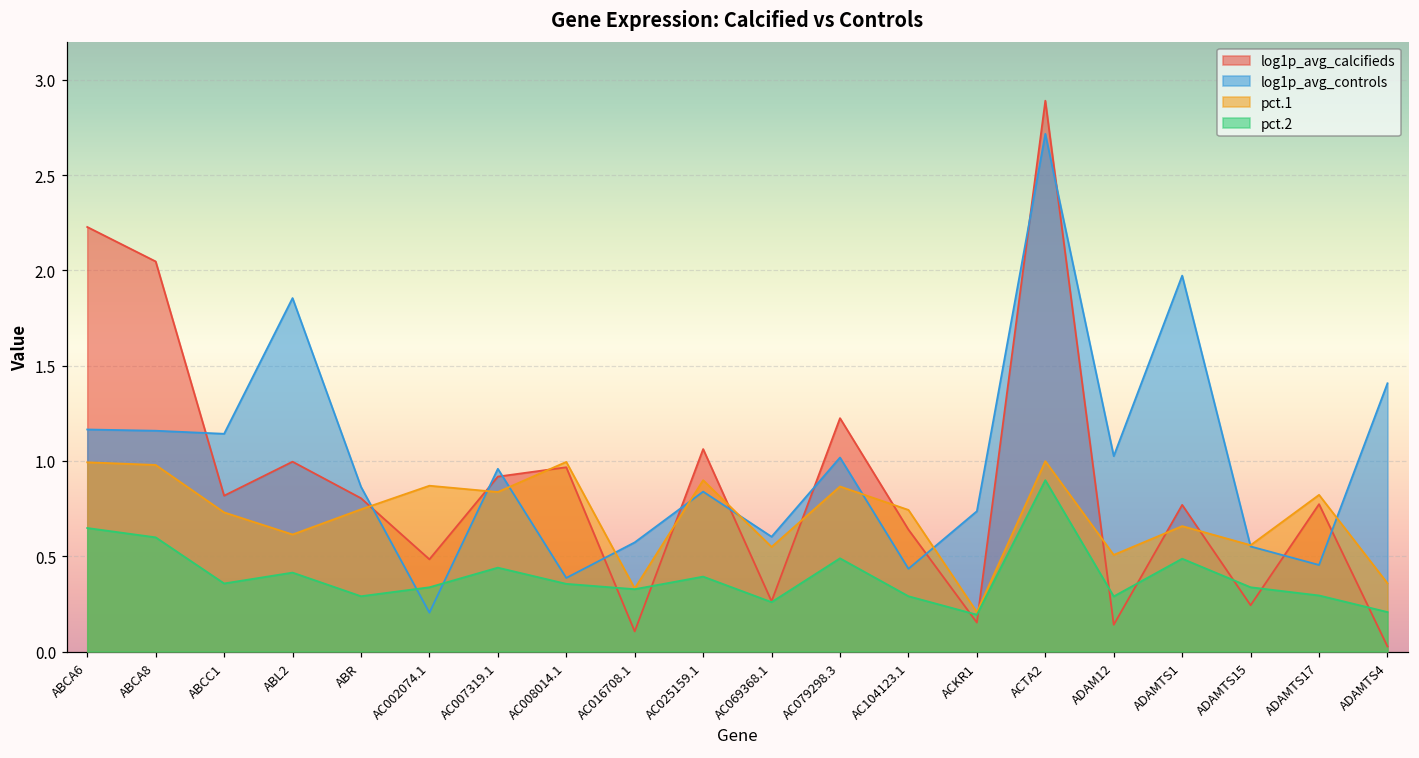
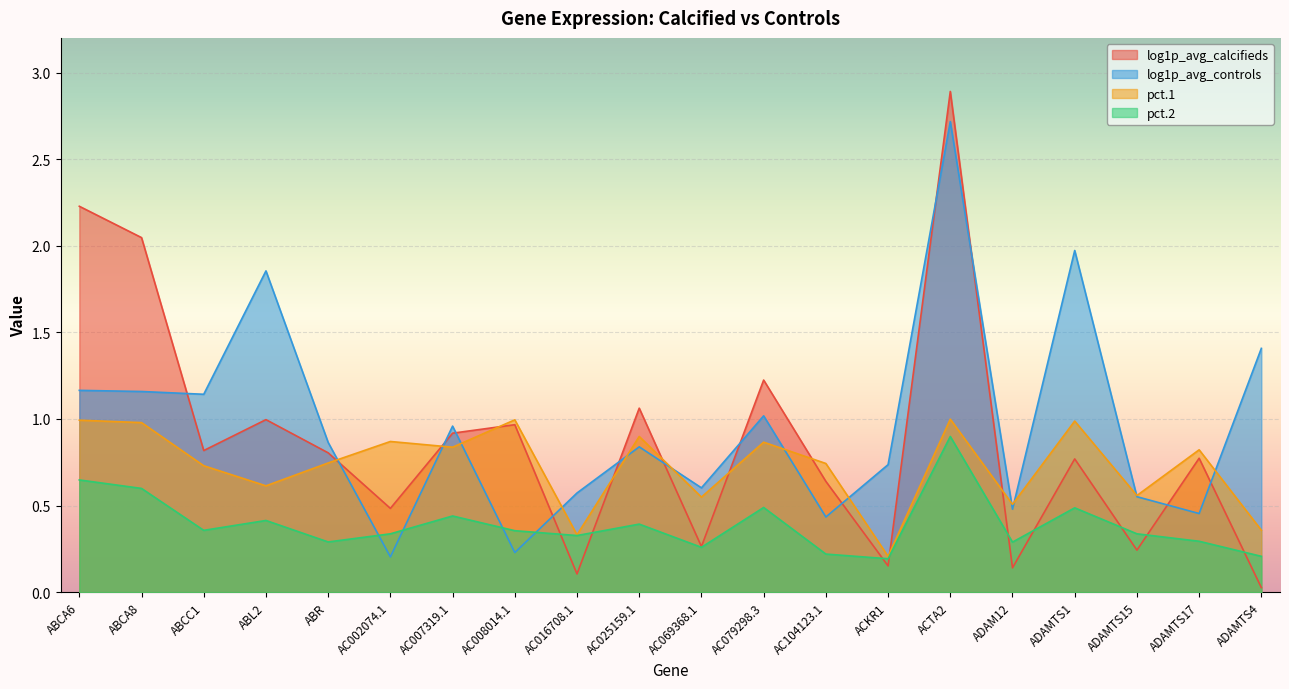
  {
    "log1p_avg_calcifieds": {
      "ABCA6": 2.23,
      "ABCA8": 2.05,
      "ABCC1": 0.82,
      "ABL2": 1.00,
      "ABR": 0.80,
      "AC002074.1": 0.48,
      "AC007319.1": 0.92,
      "AC008014.1": 0.97,
      "AC016708.1": 0.11,
      "AC025159.1": 1.06,
      "AC079298.3": 1.22,
      "AC104123.1": 0.64,
      "ACKR1": 0.15,
      "ACTA2": 2.89,
      "ADAM12": 0.14,
      "ADAMTS1": 0.77,
      "ADAMTS15": 0.24,
      "ADAMTS17": 0.77,
      "ADAMTS4": 0.03
    },
    "log1p_avg_controls": {
      "ABCA6": 1.17,
      "ABCA8": 1.16,
      "ABCC1": 1.14,
      "ABL2": 1.85,
      "ABR": 0.86,
      "AC002074.1": 0.20,
      "AC007319.1": 0.96,
-     "AC008014.1": 0.39,
+     "AC008014.1": 0.23,
      "AC016708.1": 0.57,
      "AC025159.1": 0.84,
      "AC069368.1": 0.60,
      "AC079298.3": 1.02,
      "AC104123.1": 0.43,
      "ACKR1": 0.74,
      "ACTA2": 2.72,
-     "ADAM12": 1.03,
+     "ADAM12": 0.48,
      "ADAMTS1": 1.97,
      "ADAMTS17": 0.45,
      "ADAMTS4": 1.41
    },
    "pct.1": {
      "ABCA6": 0.99,
      "ABCA8": 0.98,
      "ABCC1": 0.73,
      "ABL2": 0.61,
      "ABR": 0.75,
      "AC002074.1": 0.87,
      "AC007319.1": 0.84,
      "AC008014.1": 1.00,
      "AC025159.1": 0.90,
      "AC069368.1": 0.55,
      "AC079298.3": 0.87,
      "AC104123.1": 0.74,
      "ACTA2": 1.00,
      "ADAM12": 0.51,
-     "ADAMTS1": 0.66,
+     "ADAMTS1": 0.99,
      "ADAMTS17": 0.82,
      "ADAMTS4": 0.36
    },
    "pct.2": {
      "ABCA6": 0.65,
      "ABCA8": 0.60,
      "ABCC1": 0.36,
      "ABL2": 0.41,
      "ABR": 0.29,
      "AC002074.1": 0.34,
      "AC007319.1": 0.44,
      "AC008014.1": 0.36,
      "AC025159.1": 0.39,
      "AC079298.3": 0.49,
-     "AC104123.1": 0.29,
+     "AC104123.1": 0.22,
      "ACTA2": 0.90,
      "ADAM12": 0.29,
      "ADAMTS1": 0.49,
      "ADAMTS15": 0.34,
      "ADAMTS17": 0.29,
      "ADAMTS4": 0.21
    }
  }
